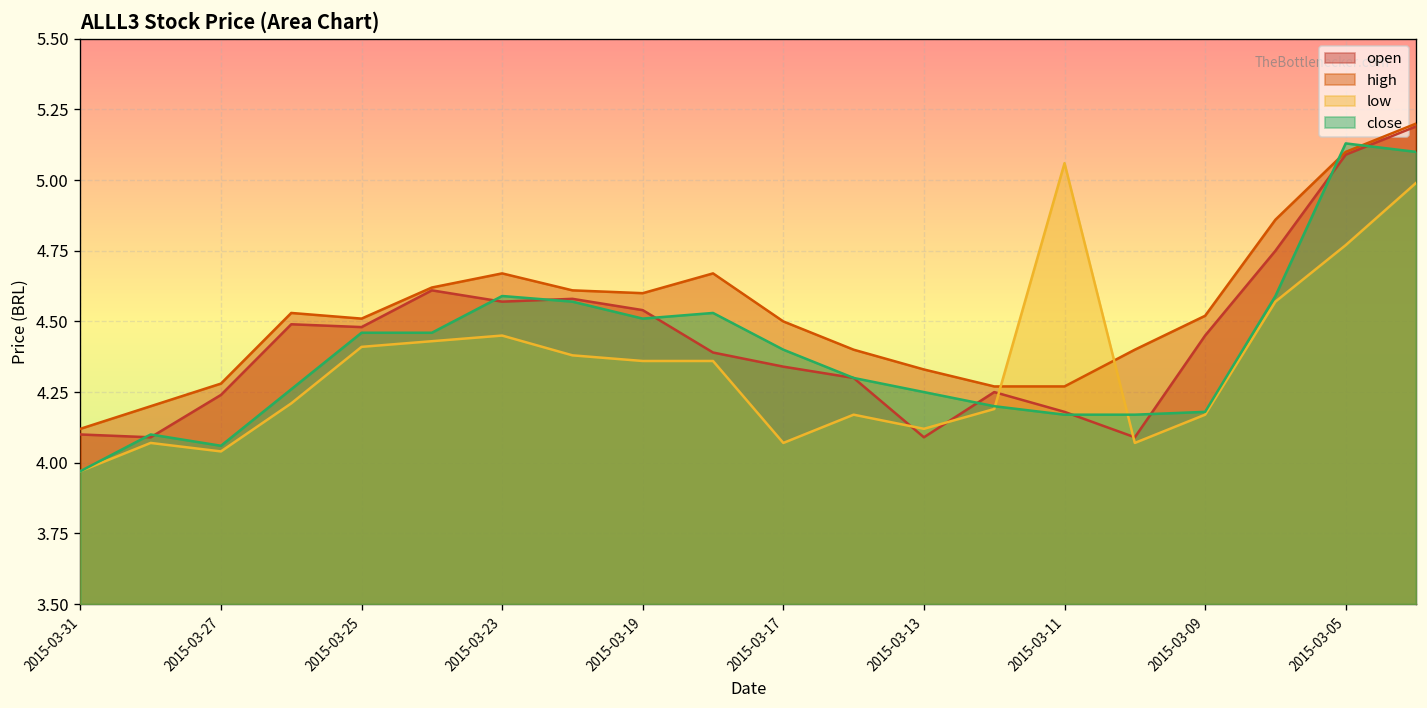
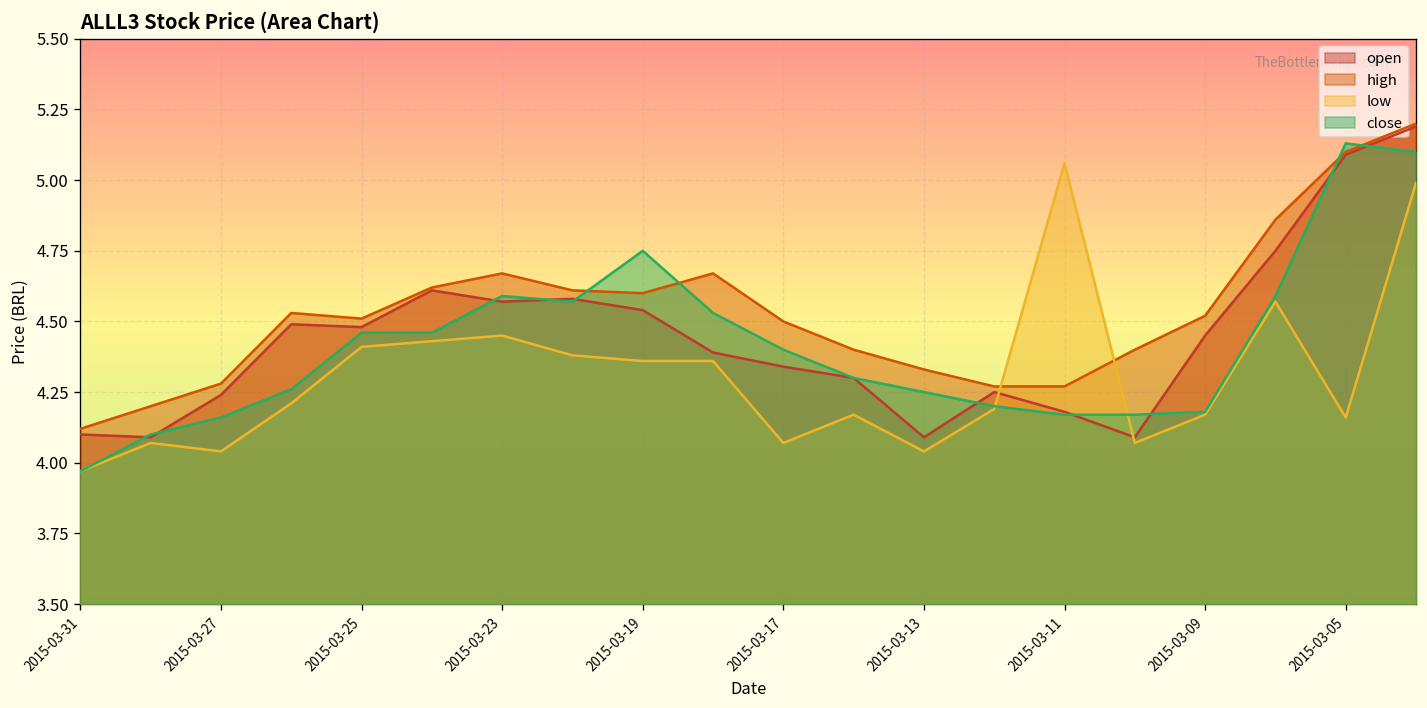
  {
    "low": {
      "2015-03-27": 4.04,
      "2015-03-25": 4.41,
      "2015-03-23": 4.45,
      "2015-03-19": 4.36,
      "2015-03-17": 4.07,
-     "2015-03-13": 4.12,
+     "2015-03-13": 4.04,
      "2015-03-11": 5.06,
-     "2015-03-05": 4.77
+     "2015-03-05": 4.16
    },
    "close": {
-     "2015-03-27": 4.06,
+     "2015-03-27": 4.16,
      "2015-03-25": 4.46,
      "2015-03-23": 4.59,
-     "2015-03-19": 4.51,
+     "2015-03-19": 4.75,
      "2015-03-17": 4.40,
      "2015-03-13": 4.25,
      "2015-03-05": 5.13
    }
  }
